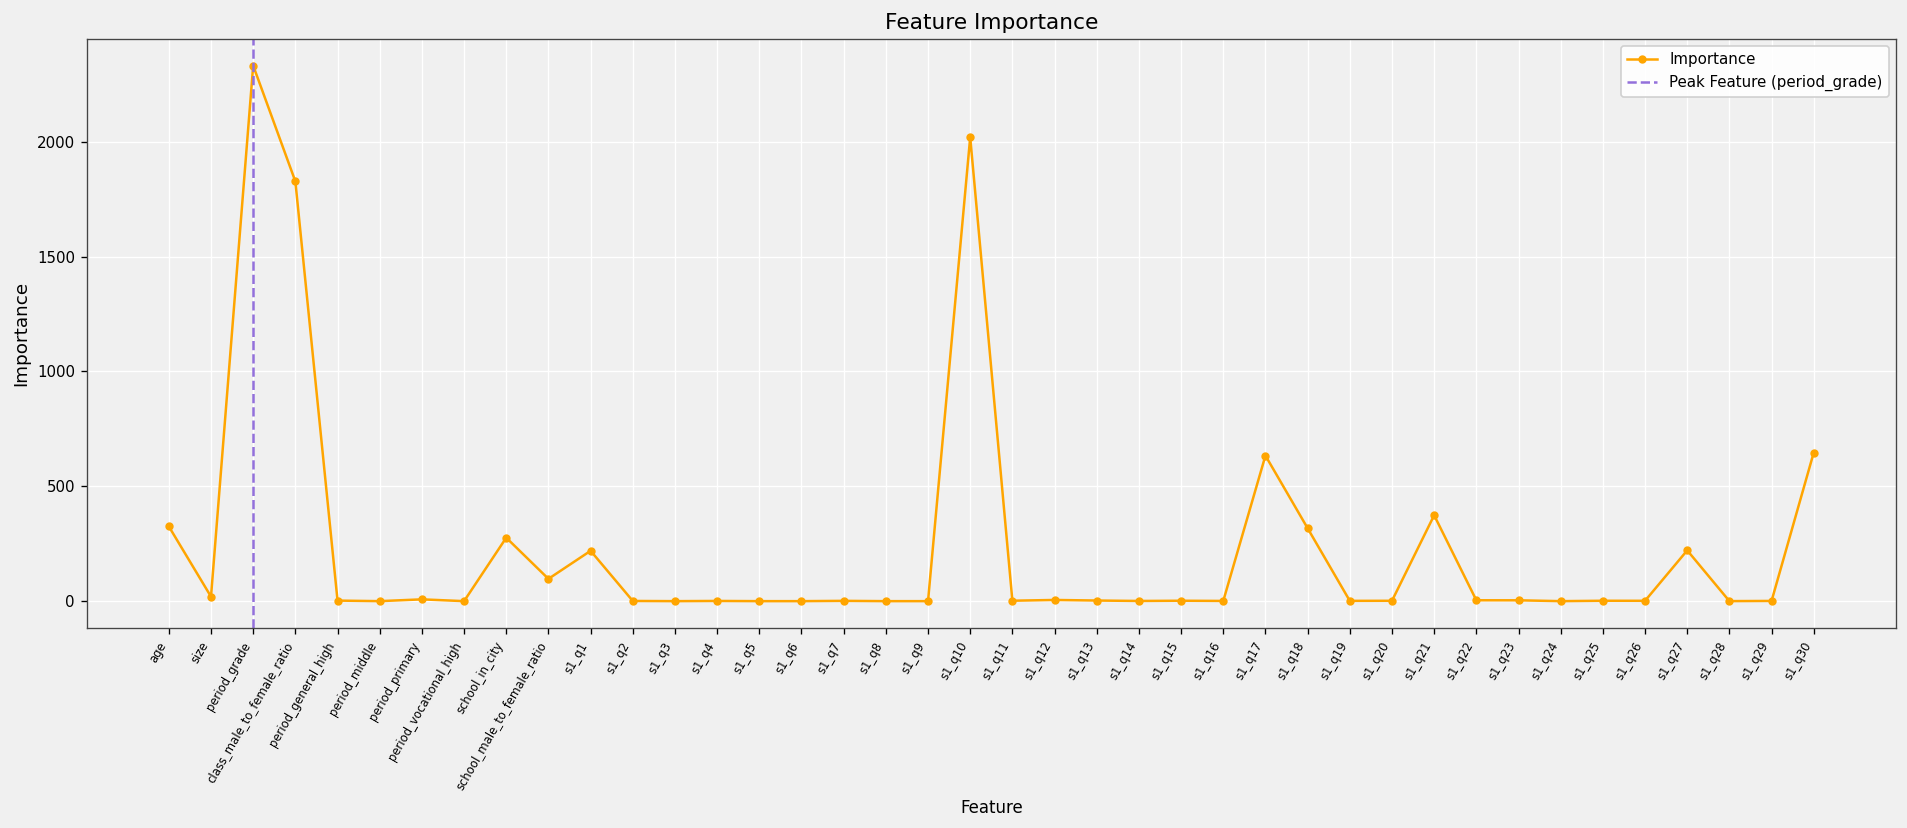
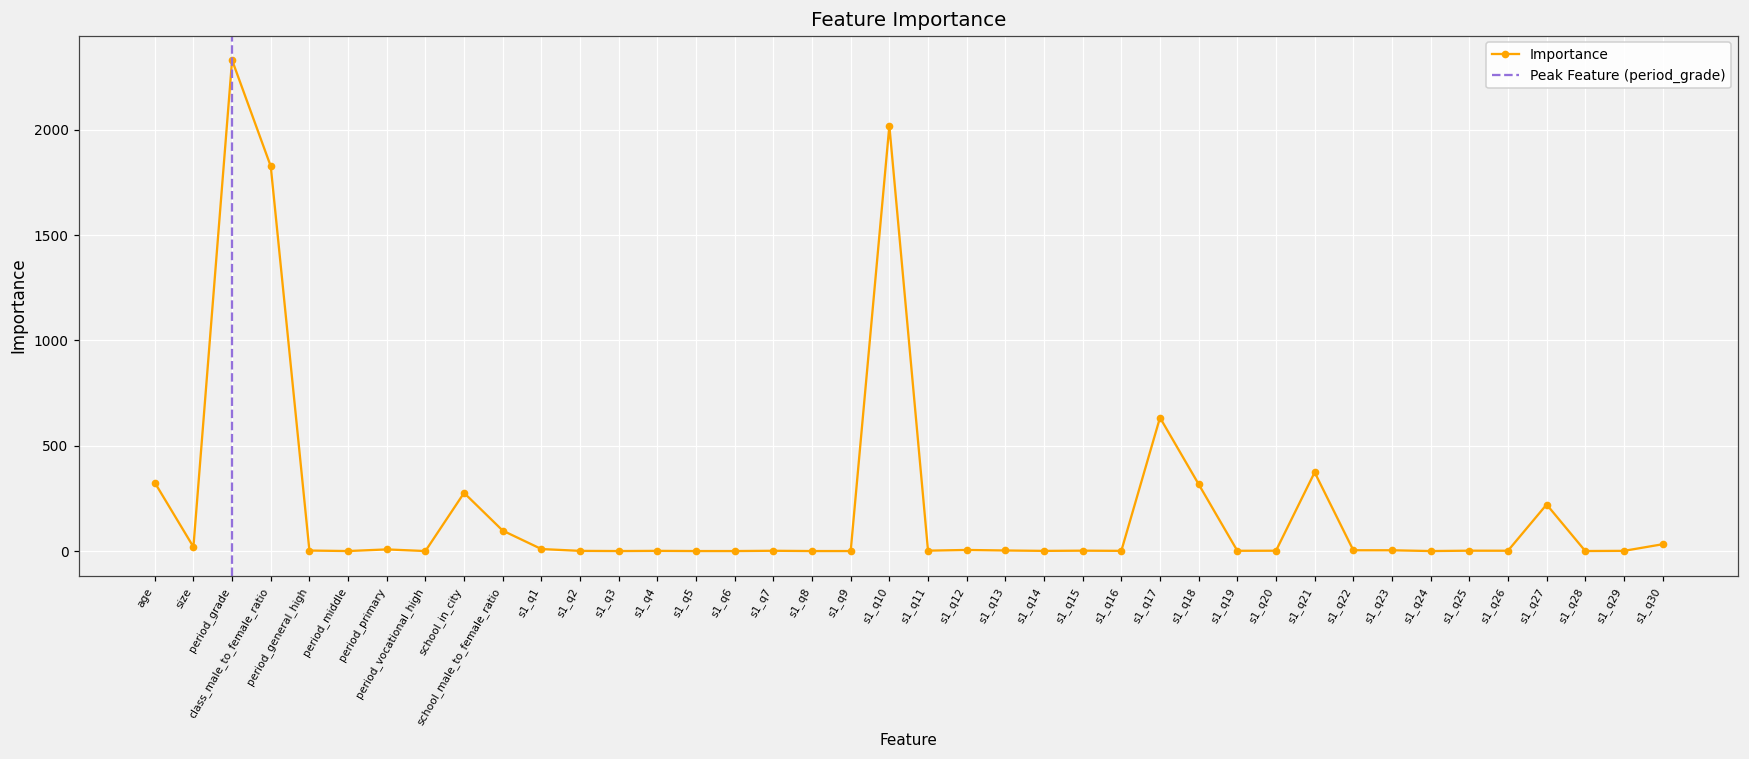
  {
    "age": 330,
    "size": 20,
    "period_grade": 2330,
    "class_male_to_female_ratio": 1830,
    "period_general_high": 0,
    "period_middle": 0,
    "period_primary": 10,
    "period_vocational_high": 0,
    "school_in_city": 280,
    "school_male_to_female_ratio": 100,
-   "s1_q1": 220,
+   "s1_q1": 10,
    "s1_q2": 0,
    "s1_q3": 0,
    "s1_q4": 0,
    "s1_q5": 0,
    "s1_q6": 0,
    "s1_q7": 0,
    "s1_q8": 0,
    "s1_q9": 0,
    "s1_q10": 2020,
    "s1_q11": 0,
    "s1_q12": 10,
    "s1_q13": 0,
    "s1_q14": 0,
    "s1_q15": 0,
    "s1_q16": 0,
    "s1_q17": 630,
    "s1_q18": 320,
    "s1_q19": 0,
    "s1_q20": 0,
    "s1_q21": 370,
    "s1_q22": 0,
    "s1_q23": 0,
    "s1_q24": 0,
    "s1_q25": 0,
    "s1_q26": 0,
    "s1_q27": 220,
    "s1_q28": 0,
    "s1_q29": 0,
-   "s1_q30": 650
+   "s1_q30": 30
  }
